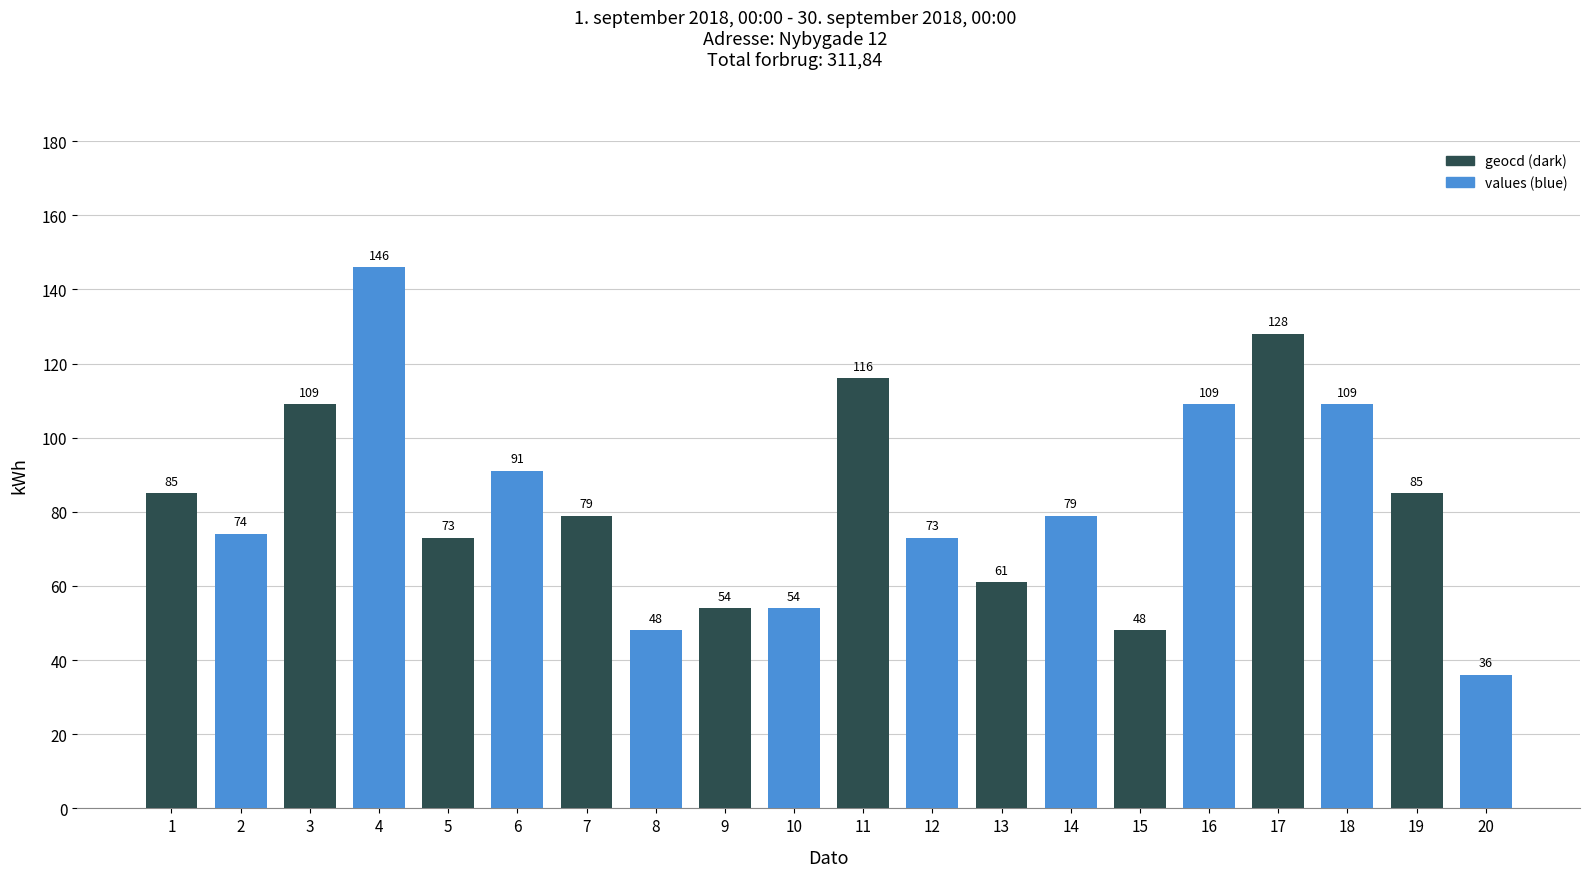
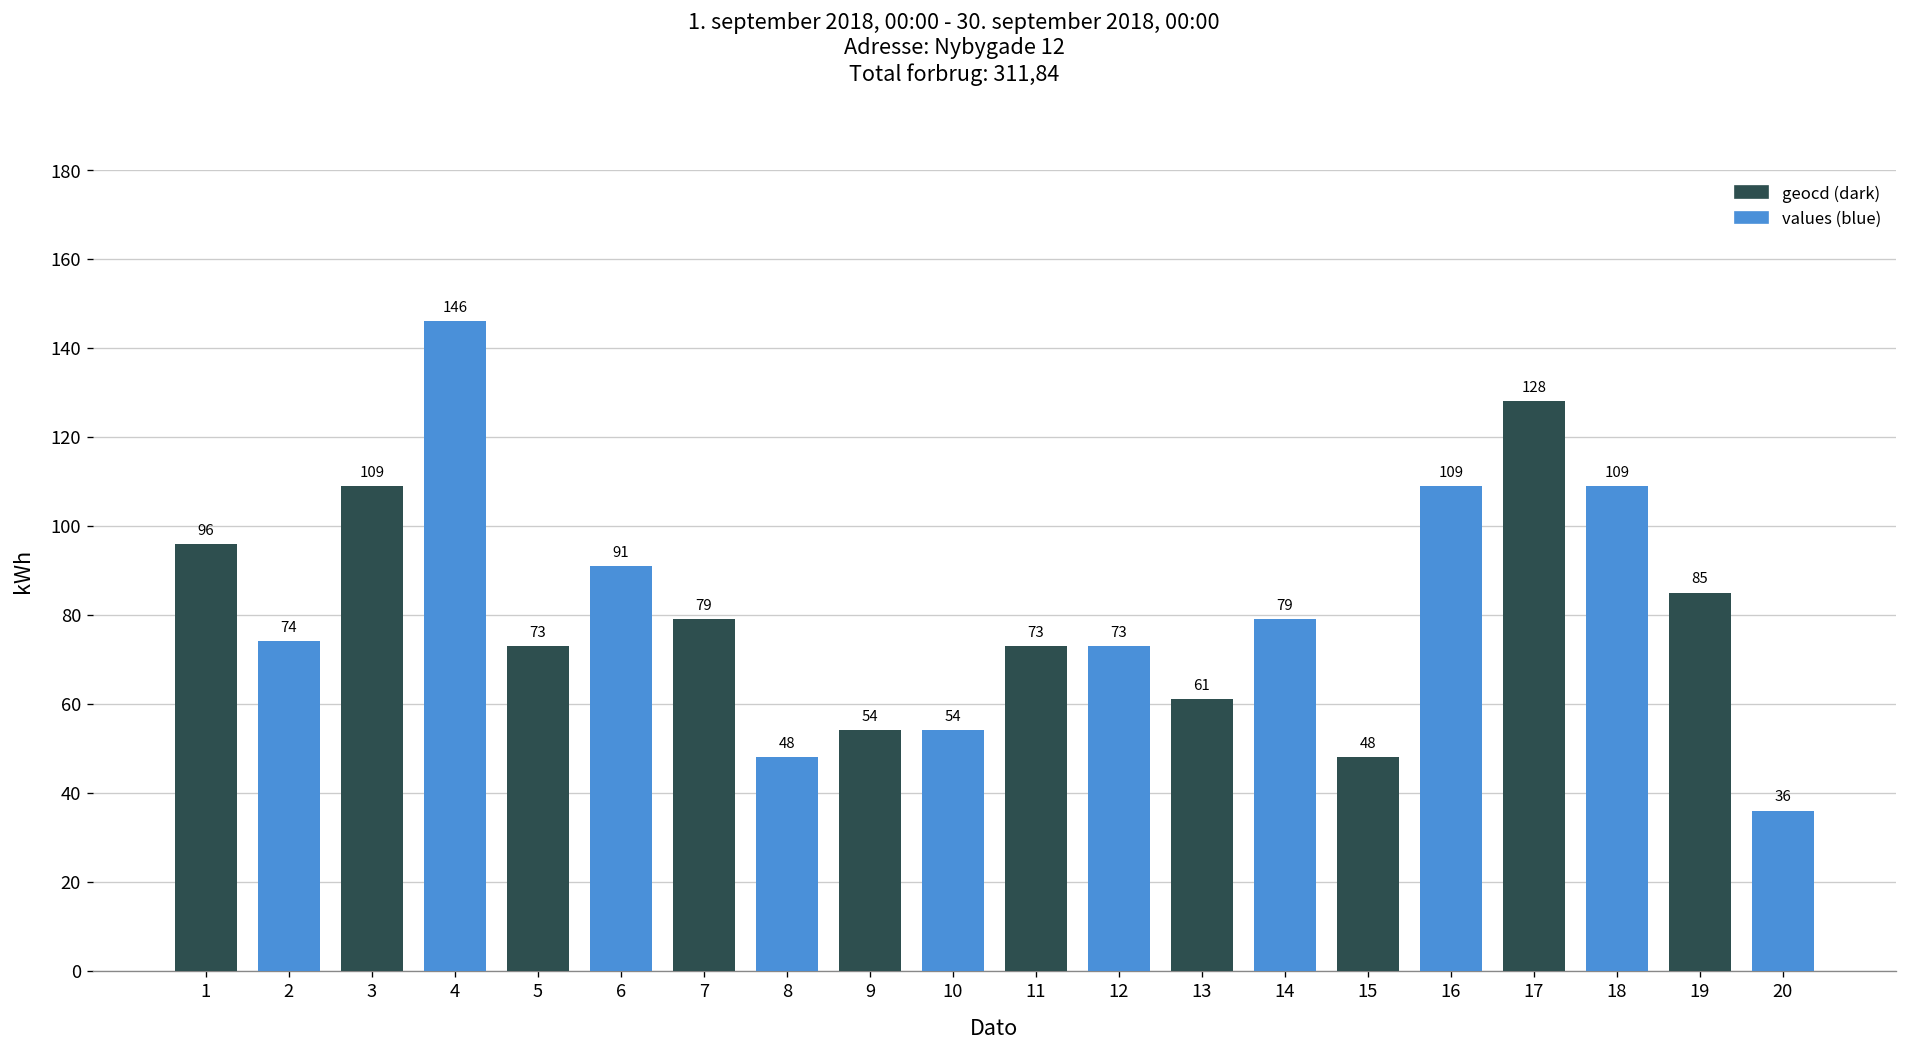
  {
-   "1": 85,
+   "1": 96,
    "2": 74,
    "3": 109,
    "4": 146,
    "5": 73,
    "6": 91,
    "7": 79,
    "8": 48,
    "9": 54,
    "10": 54,
-   "11": 116,
+   "11": 73,
    "12": 73,
    "13": 61,
    "14": 79,
    "15": 48,
    "16": 109,
    "17": 128,
    "18": 109,
    "19": 85,
    "20": 36
  }
